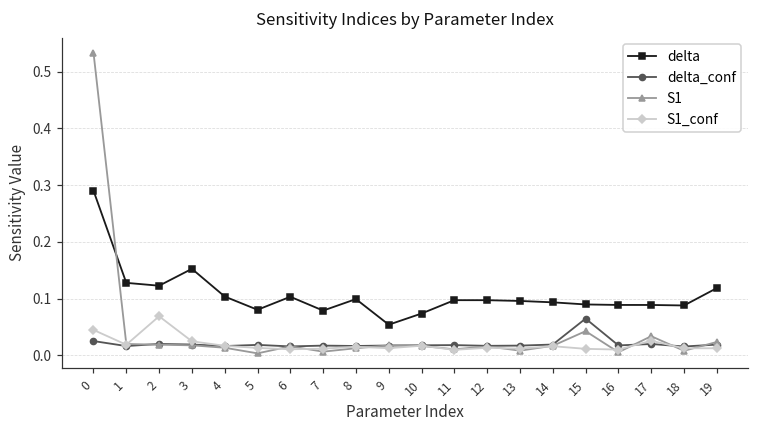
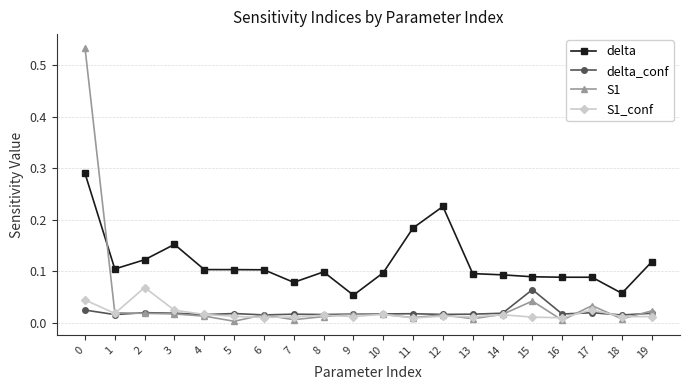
  {
    "delta": {
      "0": 0.29,
-     "1": 0.13,
+     "1": 0.10,
      "2": 0.12,
      "3": 0.15,
      "4": 0.10,
-     "5": 0.08,
+     "5": 0.10,
      "6": 0.10,
      "7": 0.08,
      "8": 0.10,
      "9": 0.05,
-     "10": 0.07,
-     "11": 0.10,
-     "12": 0.10,
+     "10": 0.10,
+     "11": 0.18,
+     "12": 0.23,
      "13": 0.10,
      "14": 0.09,
      "15": 0.09,
      "16": 0.09,
      "17": 0.09,
-     "18": 0.09,
+     "18": 0.06,
      "19": 0.12
    },
    "delta_conf": {
      "0": 0.03,
      "5": 0.02,
      "7": 0.02,
      "11": 0.02,
      "13": 0.02,
      "15": 0.06,
      "16": 0.02,
      "17": 0.02
    },
    "S1": {
      "0": 0.53,
      "5": 0.00,
      "7": 0.01,
      "15": 0.04,
      "17": 0.03
    },
    "S1_conf": {
      "0": 0.04,
      "2": 0.07,
      "3": 0.02,
      "5": 0.01,
      "6": 0.01,
      "7": 0.01,
      "15": 0.01,
      "17": 0.03,
      "19": 0.01
    }
  }
